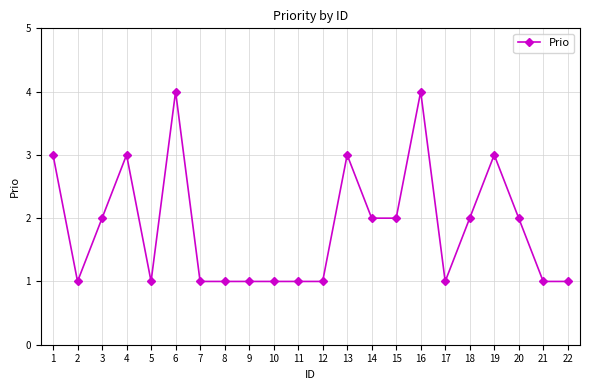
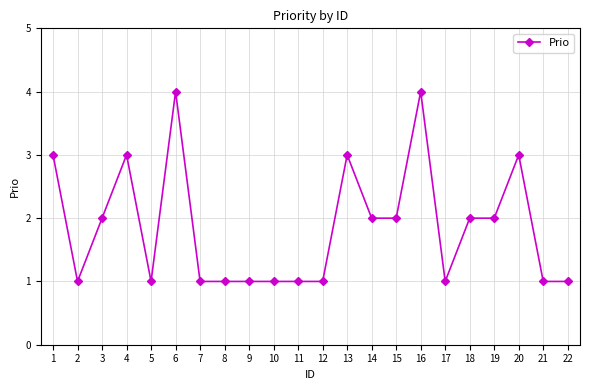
  {
    "1": 3,
    "2": 1,
    "3": 2,
    "4": 3,
    "5": 1,
    "6": 4,
    "7": 1,
    "8": 1,
    "9": 1,
    "10": 1,
    "11": 1,
    "12": 1,
    "13": 3,
    "14": 2,
    "15": 2,
    "16": 4,
    "17": 1,
    "18": 2,
-   "19": 3,
-   "20": 2,
+   "19": 2,
+   "20": 3,
    "21": 1,
    "22": 1
  }
